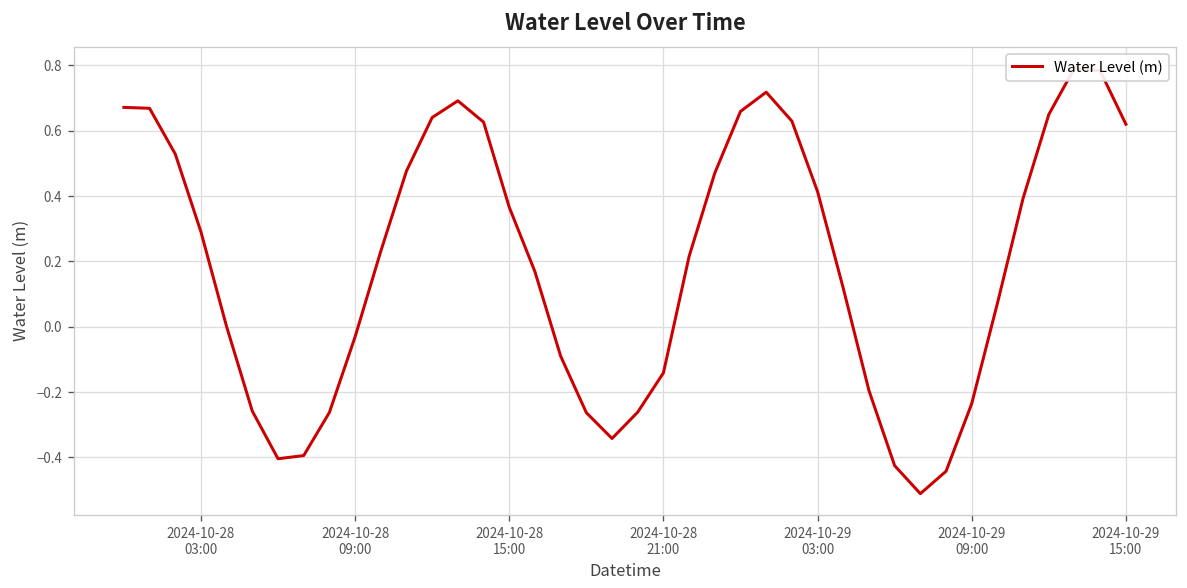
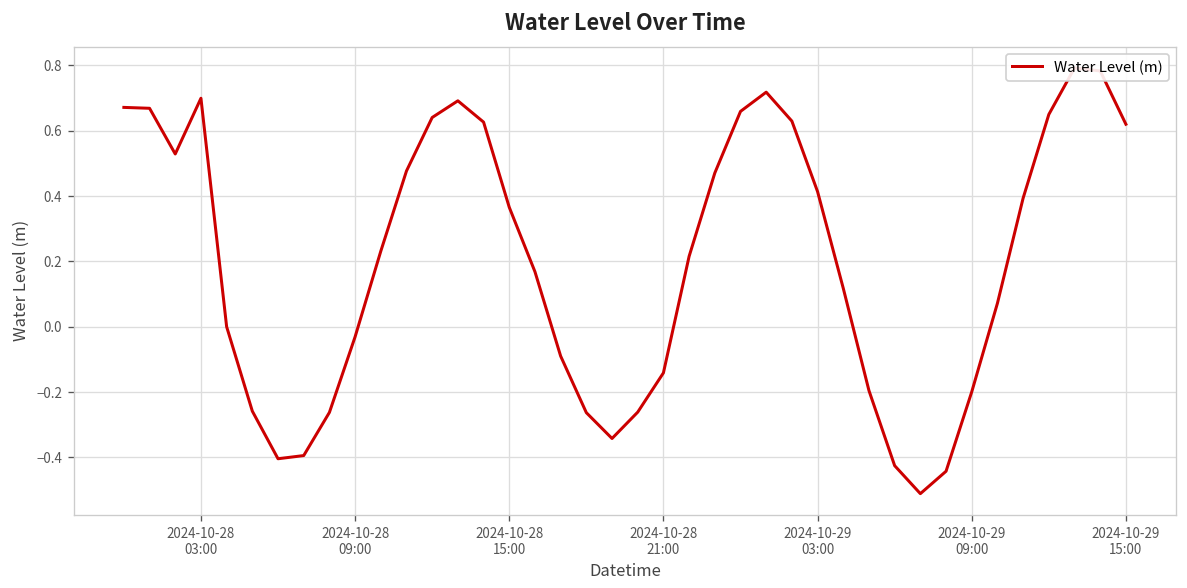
  {
-   "2024-10-28 03:00": 0.29,
+   "2024-10-28 03:00": 0.70,
    "2024-10-28 09:00": -0.03,
    "2024-10-28 15:00": 0.37,
    "2024-10-28 21:00": -0.14,
    "2024-10-29 03:00": 0.41,
-   "2024-10-29 09:00": -0.24,
+   "2024-10-29 09:00": -0.20,
    "2024-10-29 15:00": 0.62
  }
